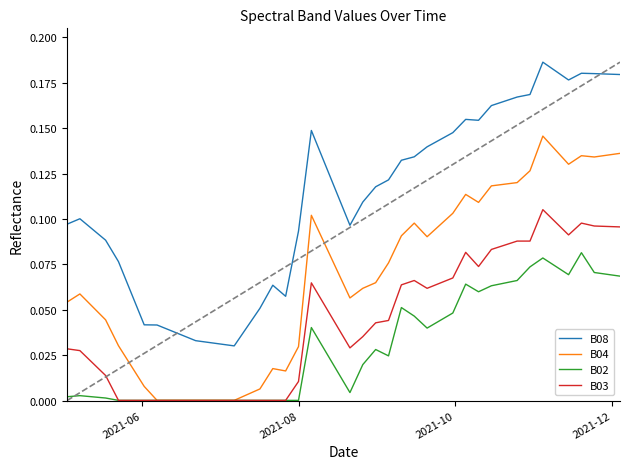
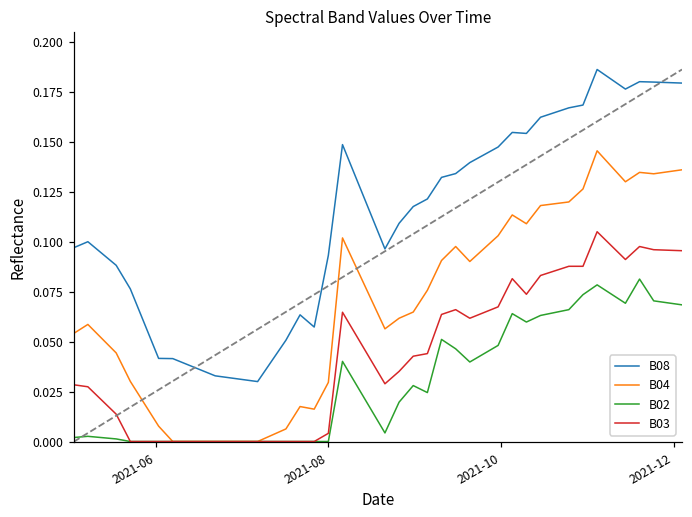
  {
    "B08": {
      "2021-08": 0.093
    },
    "B04": {
      "2021-08": 0.030
    },
    "B02": {
      "2021-08": 0.000
    },
    "B03": {
-     "2021-08": 0.011
+     "2021-08": 0.004
    }
  }
